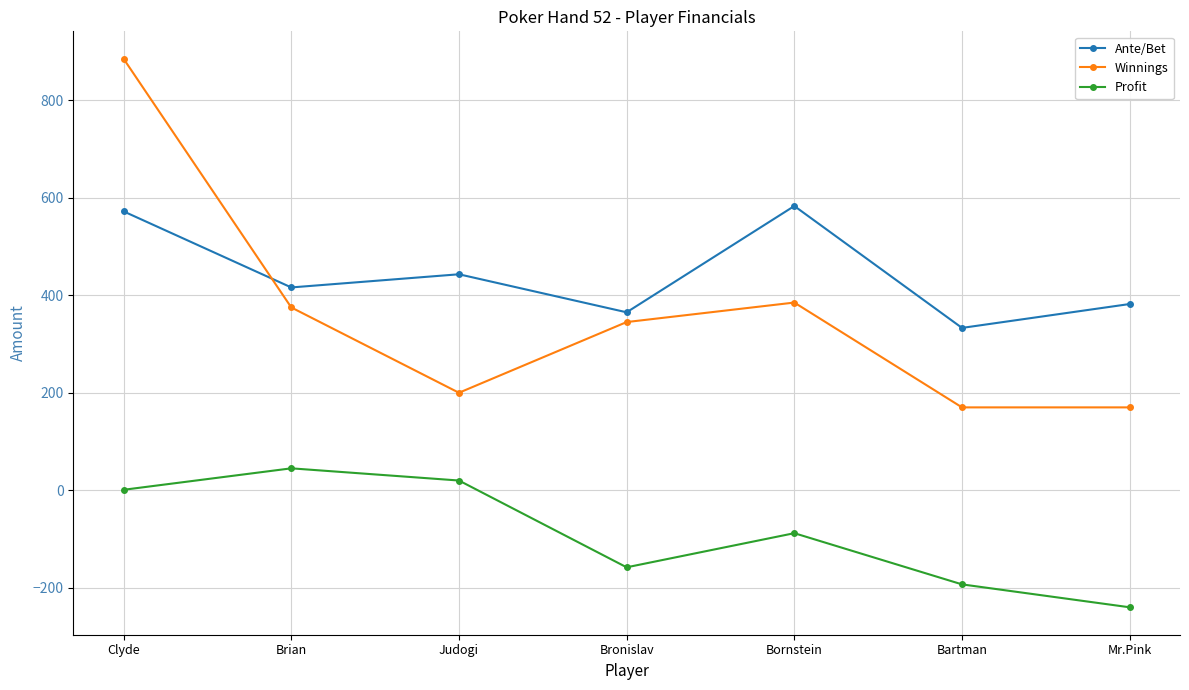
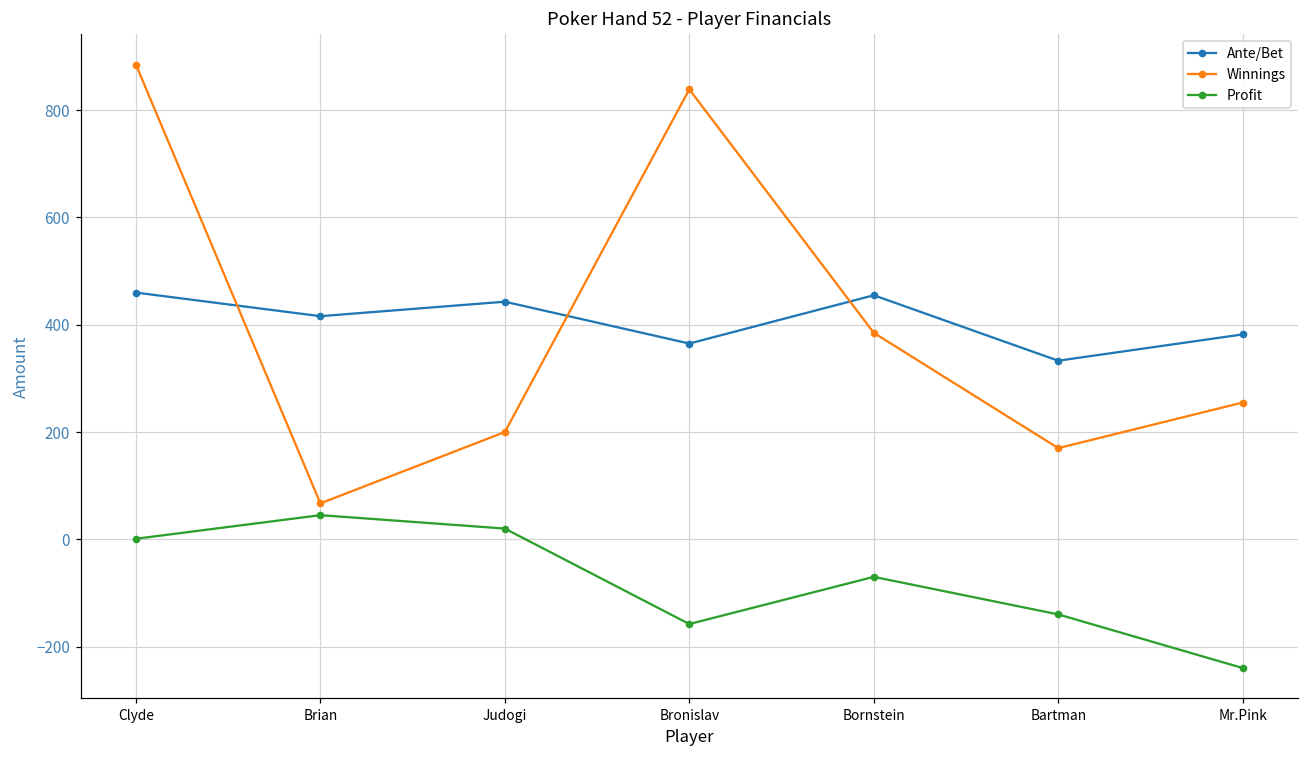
  {
    "Ante/Bet": {
-     "Clyde": 570,
+     "Clyde": 460,
      "Brian": 420,
      "Judogi": 440,
      "Bronislav": 370,
-     "Bornstein": 580,
+     "Bornstein": 460,
      "Bartman": 330,
      "Mr.Pink": 380
    },
    "Winnings": {
      "Clyde": 890,
-     "Brian": 380,
+     "Brian": 70,
      "Judogi": 200,
-     "Bronislav": 350,
+     "Bronislav": 840,
      "Bornstein": 390,
      "Bartman": 170,
-     "Mr.Pink": 170
+     "Mr.Pink": 260
    },
    "Profit": {
      "Clyde": 0,
      "Brian": 50,
      "Judogi": 20,
      "Bronislav": -160,
-     "Bornstein": -90,
-     "Bartman": -190,
+     "Bornstein": -70,
+     "Bartman": -140,
      "Mr.Pink": -240
    }
  }
